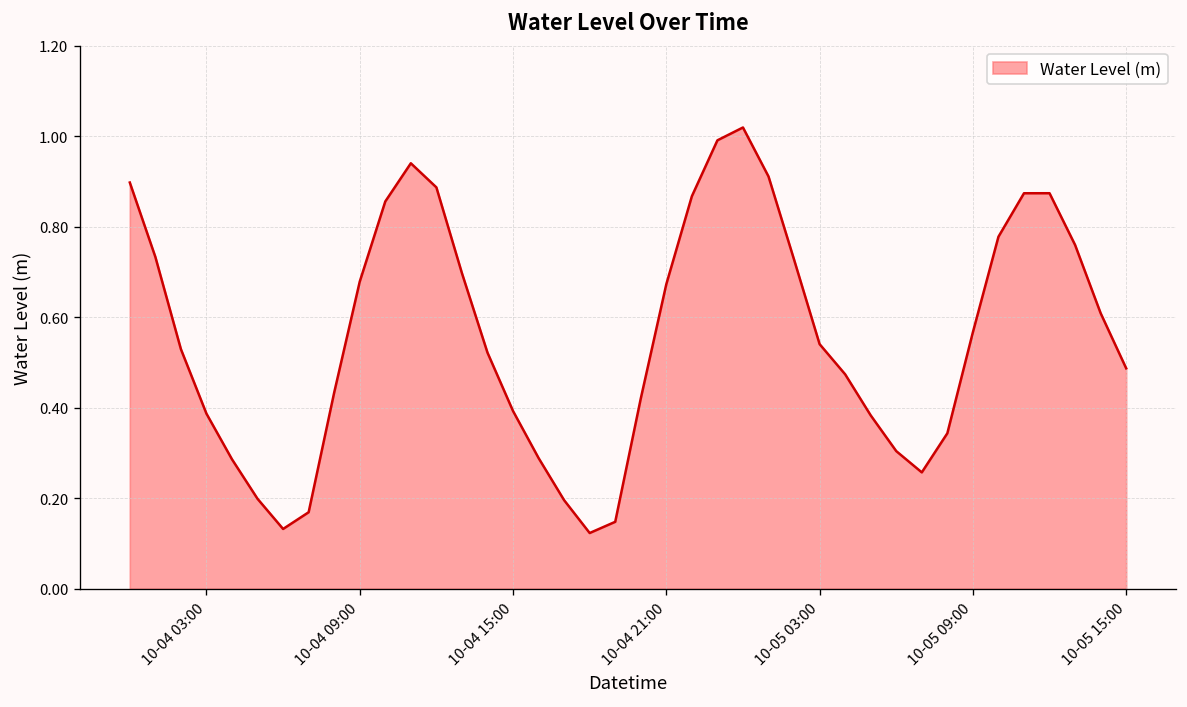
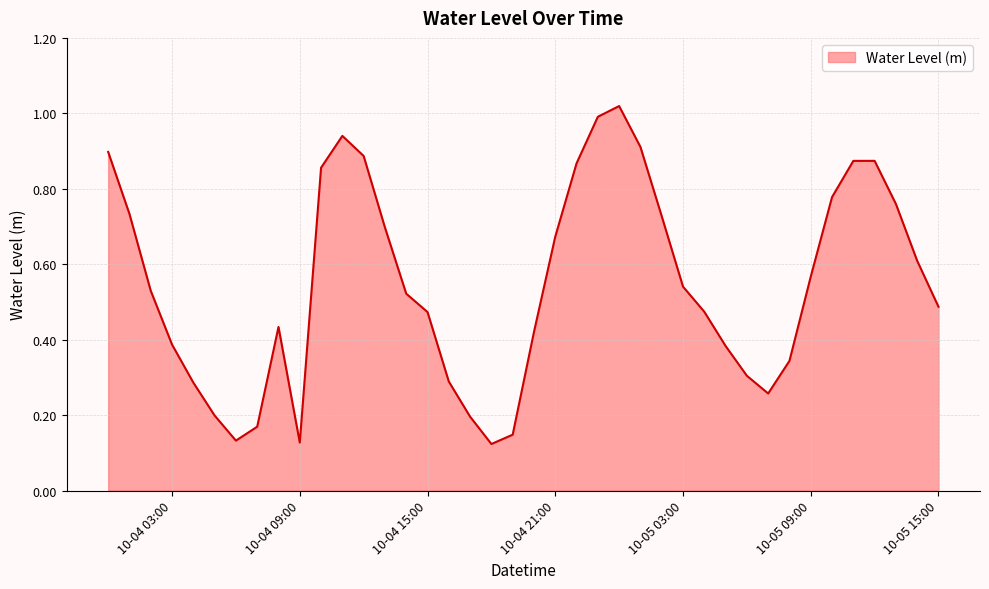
  {
    "10-04 03:00": 0.39,
-   "10-04 09:00": 0.68,
-   "10-04 15:00": 0.39,
+   "10-04 09:00": 0.13,
+   "10-04 15:00": 0.47,
    "10-04 21:00": 0.67,
    "10-05 03:00": 0.54,
    "10-05 09:00": 0.57,
    "10-05 15:00": 0.49
  }
